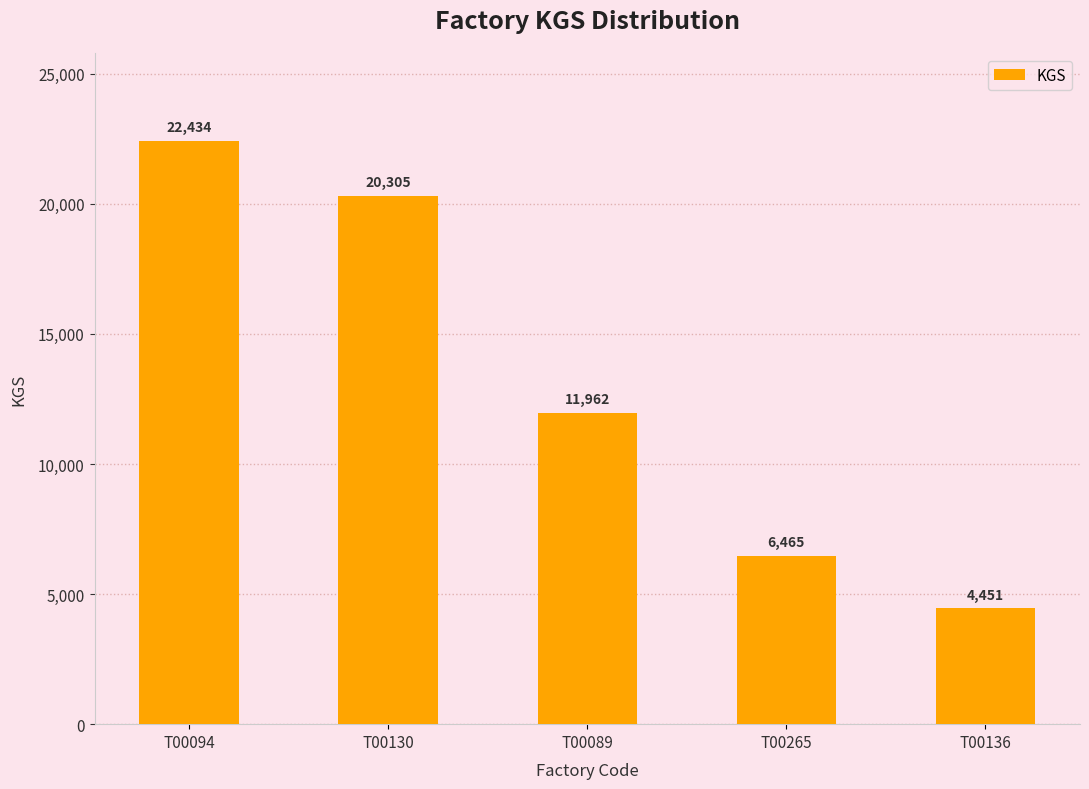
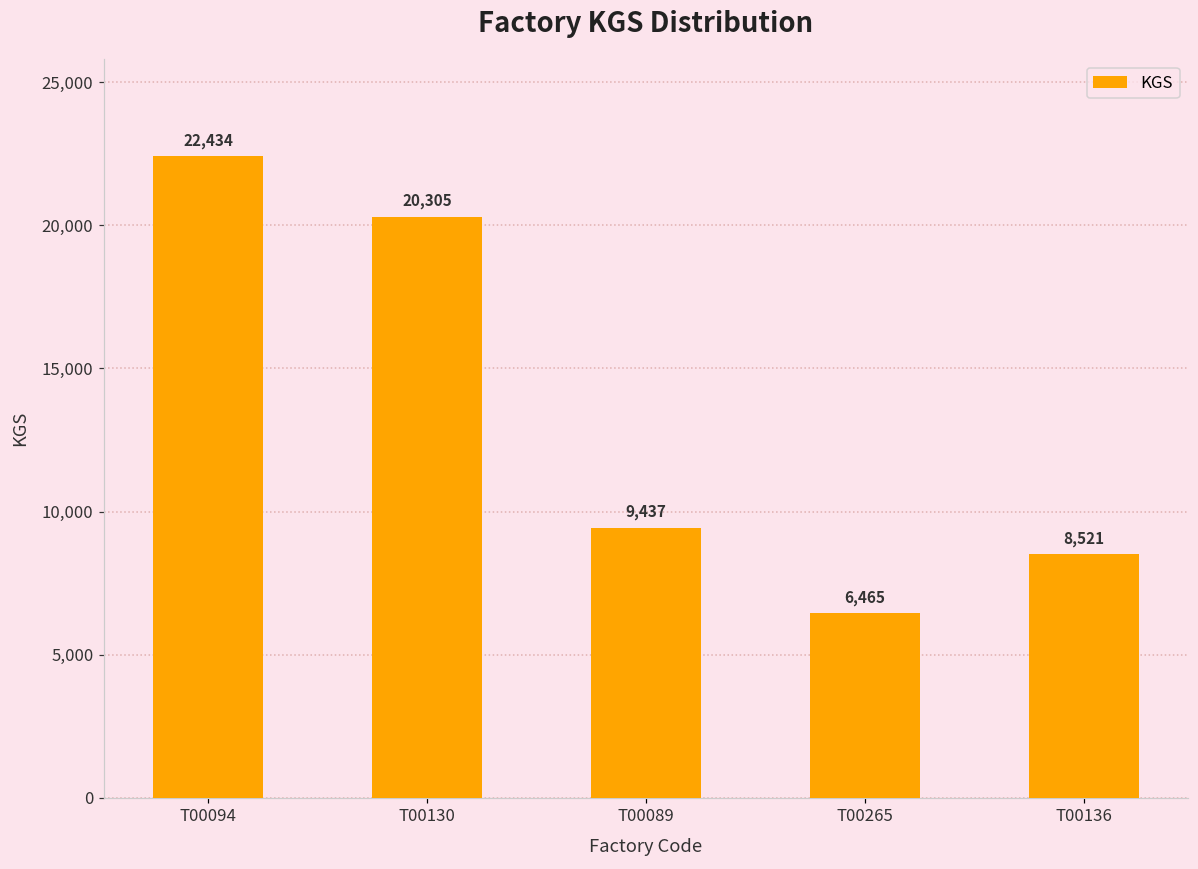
  {
    "T00094": "22,434",
    "T00130": "20,305",
-   "T00089": "11,962",
+   "T00089": "9,437",
    "T00265": "6,465",
-   "T00136": "4,451"
+   "T00136": "8,521"
  }
